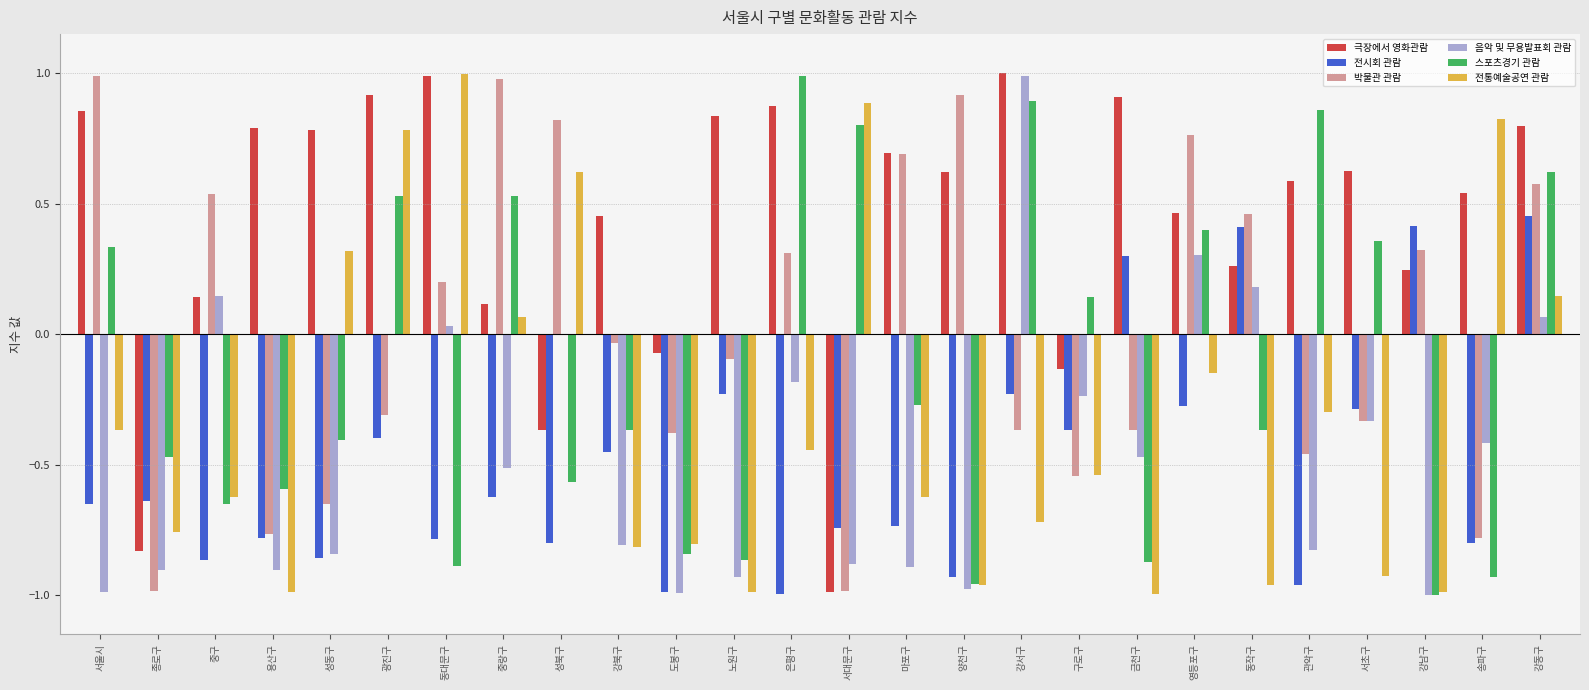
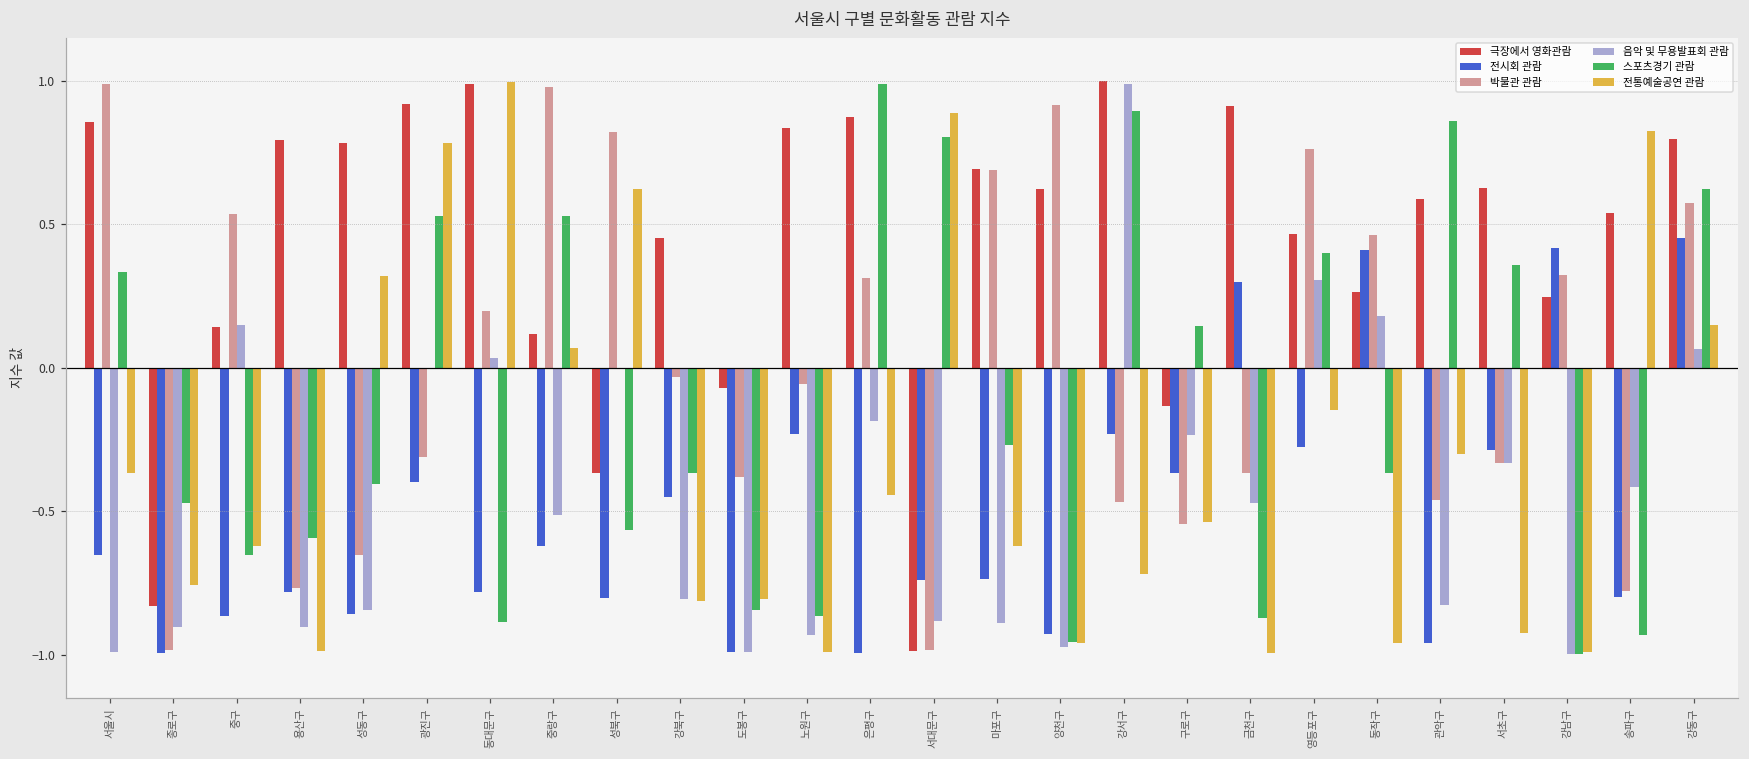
  {
    "극장에서 영화관람": {
      "서울시": 0.86,
      "종로구": -0.83,
      "중구": 0.14,
      "용산구": 0.79,
      "성동구": 0.78,
      "광진구": 0.92,
      "동대문구": 0.99,
      "중랑구": 0.12,
      "성북구": -0.37,
      "강북구": 0.45,
      "도봉구": -0.07,
      "노원구": 0.84,
      "은평구": 0.87,
      "서대문구": -0.99,
      "마포구": 0.69,
      "양천구": 0.62,
      "강서구": 1.00,
      "구로구": -0.13,
      "금천구": 0.91,
      "영등포구": 0.46,
      "동작구": 0.26,
      "관악구": 0.59,
      "서초구": 0.63,
      "강남구": 0.25,
      "송파구": 0.54,
      "강동구": 0.80
    },
    "전시회 관람": {
      "서울시": -0.65,
-     "종로구": -0.64,
+     "종로구": -1.00,
      "중구": -0.86,
      "용산구": -0.78,
      "성동구": -0.86,
      "광진구": -0.40,
      "동대문구": -0.78,
      "중랑구": -0.62,
      "성북구": -0.80,
      "강북구": -0.45,
      "도봉구": -0.99,
      "노원구": -0.23,
      "은평구": -1.00,
      "서대문구": -0.74,
      "마포구": -0.74,
      "양천구": -0.93,
      "강서구": -0.23,
      "구로구": -0.37,
      "금천구": 0.30,
      "영등포구": -0.28,
      "동작구": 0.41,
      "관악구": -0.96,
      "서초구": -0.29,
      "강남구": 0.42,
      "송파구": -0.80,
      "강동구": 0.45
    },
    "박물관 관람": {
      "서울시": 0.99,
      "종로구": -0.98,
      "중구": 0.54,
      "용산구": -0.77,
      "성동구": -0.65,
      "광진구": -0.31,
      "동대문구": 0.20,
      "중랑구": 0.98,
      "성북구": 0.82,
      "강북구": -0.03,
      "도봉구": -0.38,
-     "노원구": -0.09,
+     "노원구": -0.06,
      "은평구": 0.31,
      "서대문구": -0.98,
      "마포구": 0.69,
      "양천구": 0.92,
-     "강서구": -0.37,
+     "강서구": -0.47,
      "구로구": -0.54,
      "금천구": -0.37,
      "영등포구": 0.76,
      "동작구": 0.46,
      "관악구": -0.46,
      "서초구": -0.33,
      "강남구": 0.32,
      "송파구": -0.78,
      "강동구": 0.57
    },
    "음악 및 무용발표회 관람": {
      "서울시": -0.99,
      "종로구": -0.90,
      "중구": 0.15,
      "용산구": -0.90,
      "성동구": -0.84,
      "동대문구": 0.03,
      "중랑구": -0.51,
      "강북구": -0.81,
      "도봉구": -0.99,
      "노원구": -0.93,
      "은평구": -0.18,
      "서대문구": -0.88,
      "마포구": -0.89,
      "양천구": -0.97,
      "강서구": 0.99,
      "구로구": -0.24,
      "금천구": -0.47,
      "영등포구": 0.30,
      "동작구": 0.18,
      "관악구": -0.83,
      "서초구": -0.33,
      "강남구": -1.00,
      "송파구": -0.42,
      "강동구": 0.07
    },
    "스포츠경기 관람": {
      "서울시": 0.33,
      "종로구": -0.47,
      "중구": -0.65,
      "용산구": -0.59,
      "성동구": -0.40,
      "광진구": 0.53,
      "동대문구": -0.89,
      "중랑구": 0.53,
      "성북구": -0.57,
      "강북구": -0.37,
      "도봉구": -0.84,
      "노원구": -0.86,
      "은평구": 0.99,
      "서대문구": 0.80,
      "마포구": -0.27,
      "양천구": -0.96,
      "강서구": 0.89,
      "구로구": 0.14,
      "금천구": -0.87,
      "영등포구": 0.40,
      "동작구": -0.37,
      "관악구": 0.86,
      "서초구": 0.36,
      "강남구": -1.00,
      "송파구": -0.93,
      "강동구": 0.62
    },
    "전통예술공연 관람": {
      "서울시": -0.37,
      "종로구": -0.76,
      "중구": -0.62,
      "용산구": -0.99,
      "성동구": 0.32,
      "광진구": 0.78,
      "동대문구": 1.00,
      "중랑구": 0.07,
      "성북구": 0.62,
      "강북구": -0.81,
      "도봉구": -0.81,
      "노원구": -0.99,
      "은평구": -0.44,
      "서대문구": 0.89,
      "마포구": -0.62,
      "양천구": -0.96,
      "강서구": -0.72,
      "구로구": -0.54,
      "금천구": -1.00,
      "영등포구": -0.15,
      "동작구": -0.96,
      "관악구": -0.30,
      "서초구": -0.92,
      "강남구": -0.99,
      "송파구": 0.82,
      "강동구": 0.15
    }
  }
